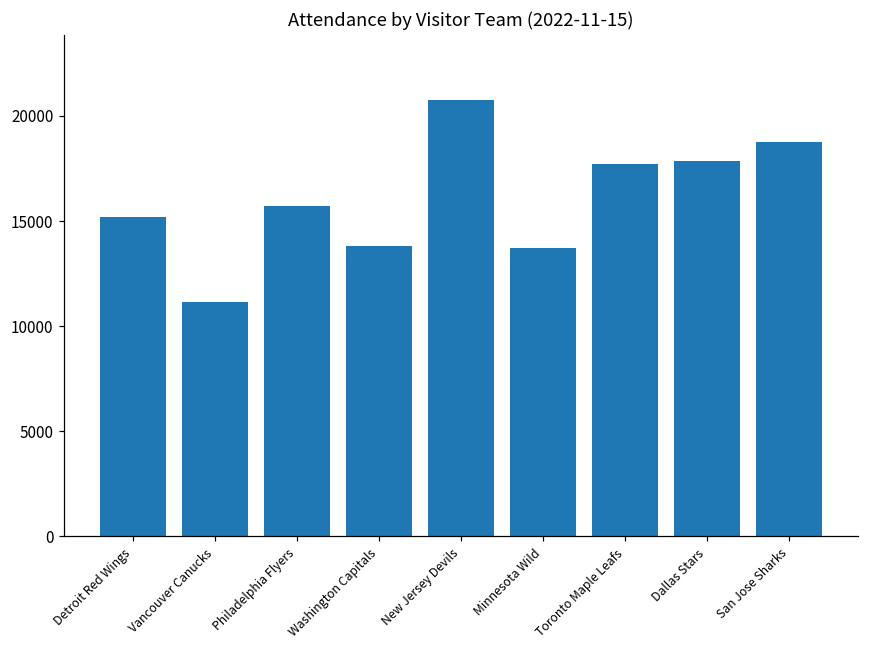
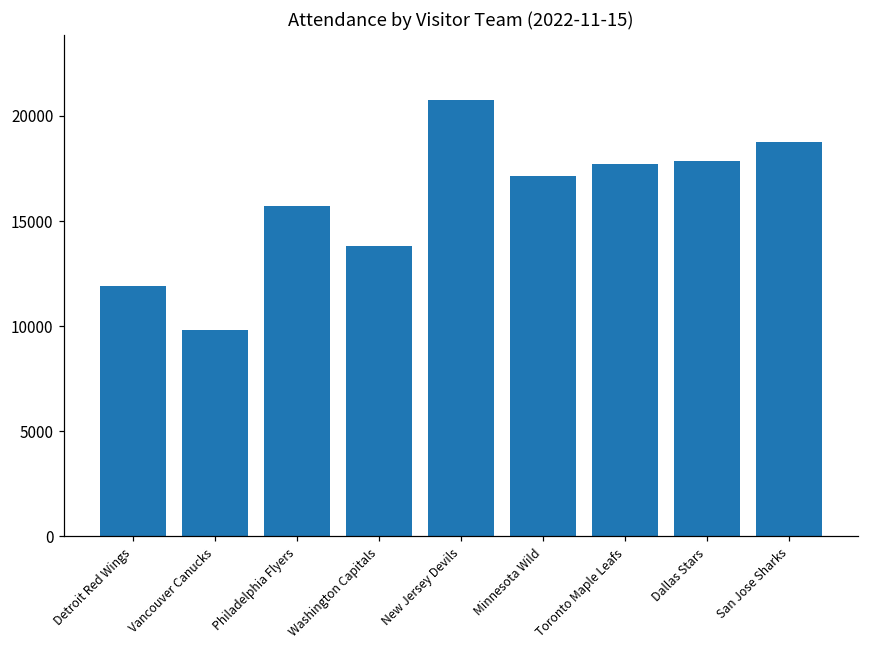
  {
-   "Detroit Red Wings": 15200,
-   "Vancouver Canucks": 11100,
+   "Detroit Red Wings": 11900,
+   "Vancouver Canucks": 9800,
    "Philadelphia Flyers": 15700,
    "Washington Capitals": 13800,
    "New Jersey Devils": 20800,
-   "Minnesota Wild": 13700,
+   "Minnesota Wild": 17200,
    "Toronto Maple Leafs": 17700,
    "Dallas Stars": 17900,
    "San Jose Sharks": 18700
  }
